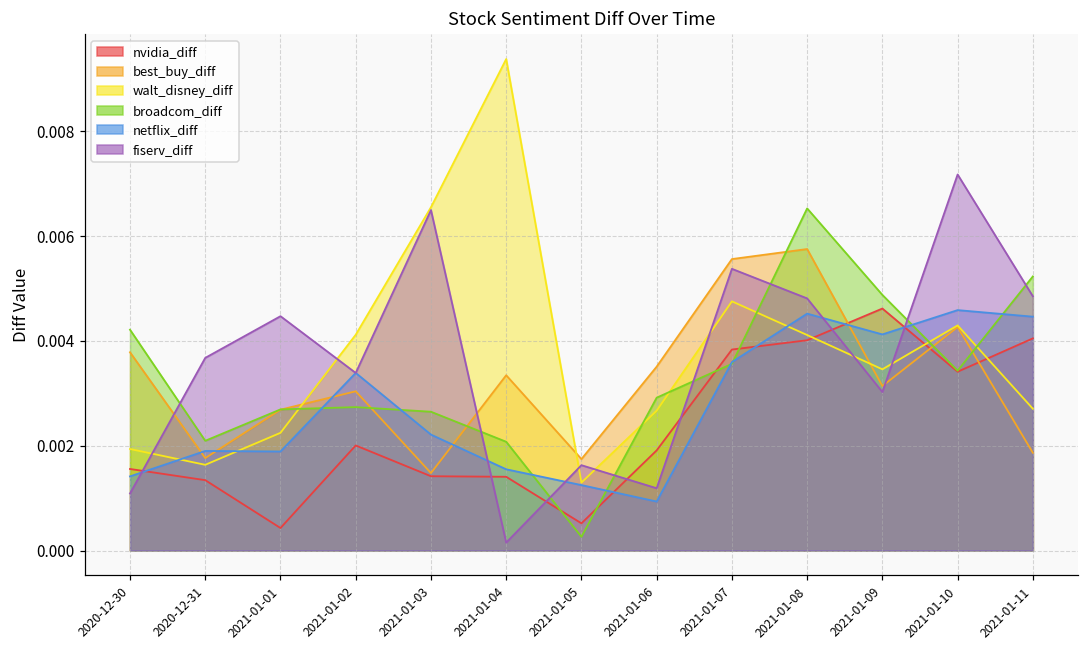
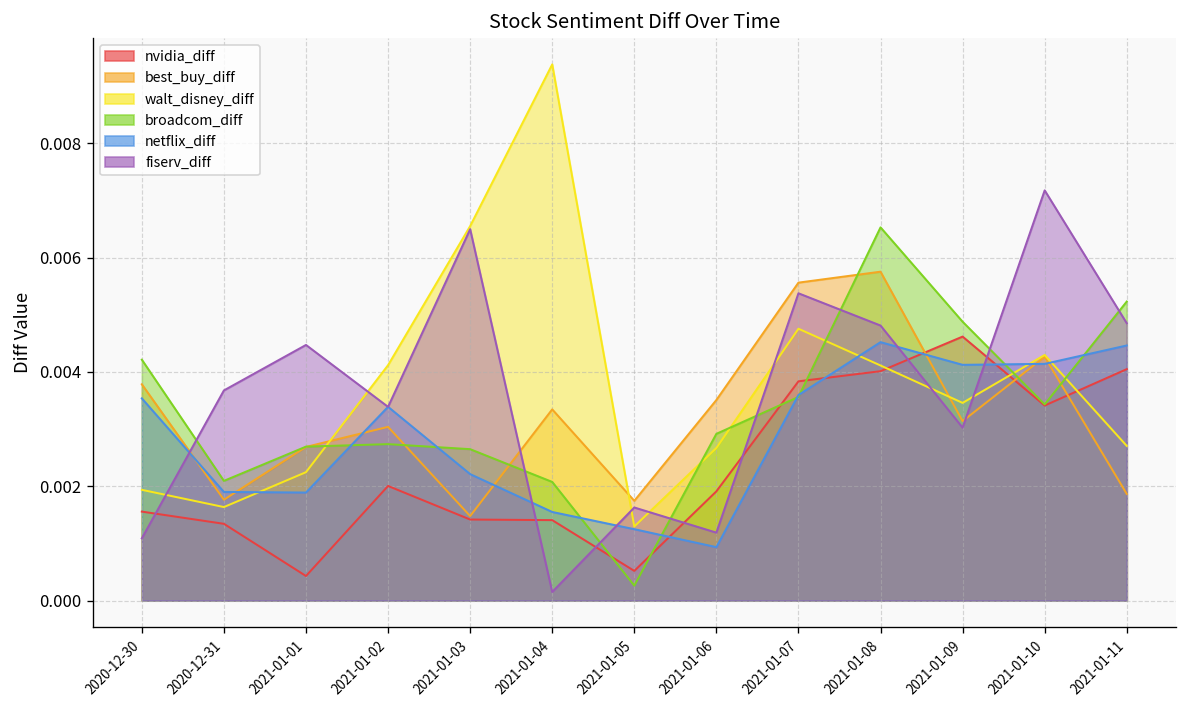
  {
    "nvidia_diff": {
      "2020-12-30": 0.0016,
      "2020-12-31": 0.0013,
      "2021-01-01": 0.0004,
      "2021-01-02": 0.0020,
      "2021-01-03": 0.0014,
      "2021-01-04": 0.0014,
      "2021-01-05": 0.0005,
      "2021-01-06": 0.0019,
      "2021-01-07": 0.0038,
      "2021-01-08": 0.0040,
      "2021-01-09": 0.0046,
      "2021-01-11": 0.0040
    },
    "broadcom_diff": {
      "2020-12-30": 0.0042,
      "2020-12-31": 0.0021,
      "2021-01-02": 0.0027,
      "2021-01-03": 0.0026,
      "2021-01-04": 0.0021,
      "2021-01-05": 0.0003,
      "2021-01-06": 0.0029,
      "2021-01-08": 0.0065,
      "2021-01-09": 0.0049,
      "2021-01-11": 0.0052
    },
    "netflix_diff": {
-     "2020-12-30": 0.0014,
+     "2020-12-30": 0.0035,
      "2020-12-31": 0.0019,
      "2021-01-01": 0.0019,
      "2021-01-03": 0.0022,
      "2021-01-04": 0.0016,
      "2021-01-06": 0.0009,
      "2021-01-08": 0.0045,
      "2021-01-09": 0.0041,
-     "2021-01-10": 0.0046,
+     "2021-01-10": 0.0041,
      "2021-01-11": 0.0045
    },
    "fiserv_diff": {
      "2020-12-30": 0.0011,
      "2020-12-31": 0.0037,
      "2021-01-01": 0.0045,
      "2021-01-03": 0.0065,
      "2021-01-04": 0.0002,
      "2021-01-05": 0.0016,
      "2021-01-06": 0.0012,
      "2021-01-07": 0.0054,
      "2021-01-08": 0.0048,
      "2021-01-09": 0.0030,
      "2021-01-10": 0.0072,
      "2021-01-11": 0.0049
    }
  }
